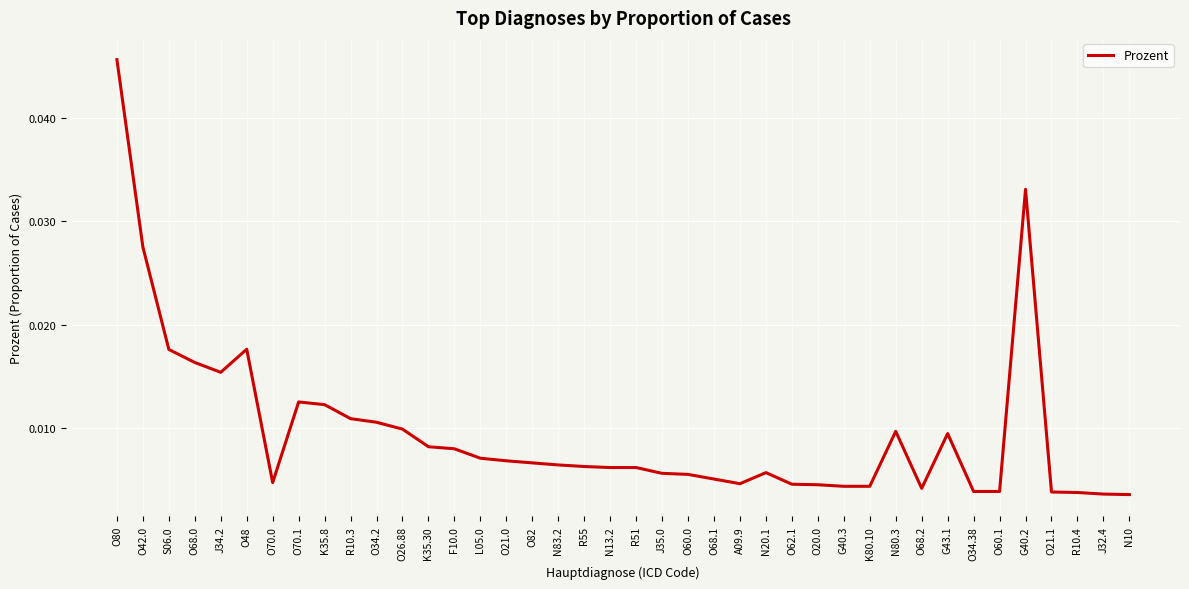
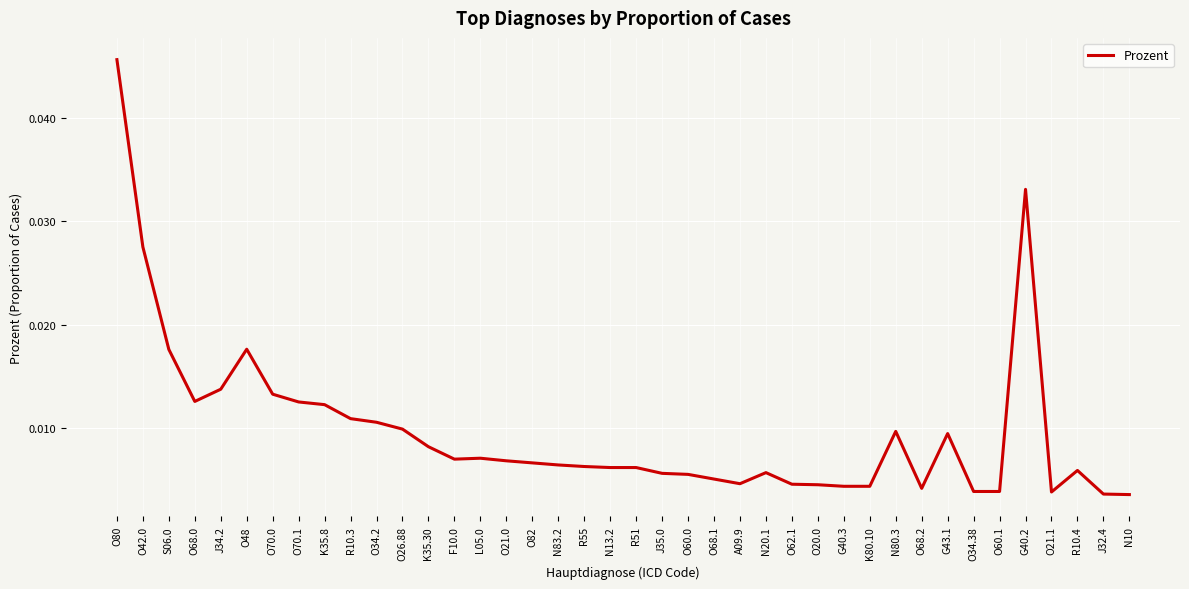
  {
    "O80": 0.0456,
    "O42.0": 0.0275,
    "S06.0": 0.0176,
-   "O68.0": 0.0164,
-   "J34.2": 0.0154,
+   "O68.0": 0.0126,
+   "J34.2": 0.0138,
    "O48": 0.0177,
-   "O70.0": 0.0048,
+   "O70.0": 0.0133,
    "O70.1": 0.0126,
    "K35.8": 0.0123,
    "R10.3": 0.0110,
    "O34.2": 0.0106,
    "O26.88": 0.0099,
    "K35.30": 0.0082,
-   "F10.0": 0.0080,
+   "F10.0": 0.0070,
    "L05.0": 0.0071,
    "O21.0": 0.0069,
    "O82": 0.0067,
    "N83.2": 0.0065,
    "R55": 0.0063,
    "N13.2": 0.0062,
    "R51": 0.0062,
    "J35.0": 0.0057,
    "O60.0": 0.0056,
    "O68.1": 0.0051,
    "A09.9": 0.0047,
    "N20.1": 0.0057,
    "O62.1": 0.0046,
    "O20.0": 0.0046,
    "G40.3": 0.0044,
    "K80.10": 0.0044,
    "N80.3": 0.0097,
    "O68.2": 0.0042,
    "G43.1": 0.0095,
    "O34.38": 0.0039,
    "O60.1": 0.0039,
    "G40.2": 0.0331,
    "O21.1": 0.0039,
-   "R10.4": 0.0038,
+   "R10.4": 0.0060,
    "J32.4": 0.0037,
    "N10": 0.0036
  }
